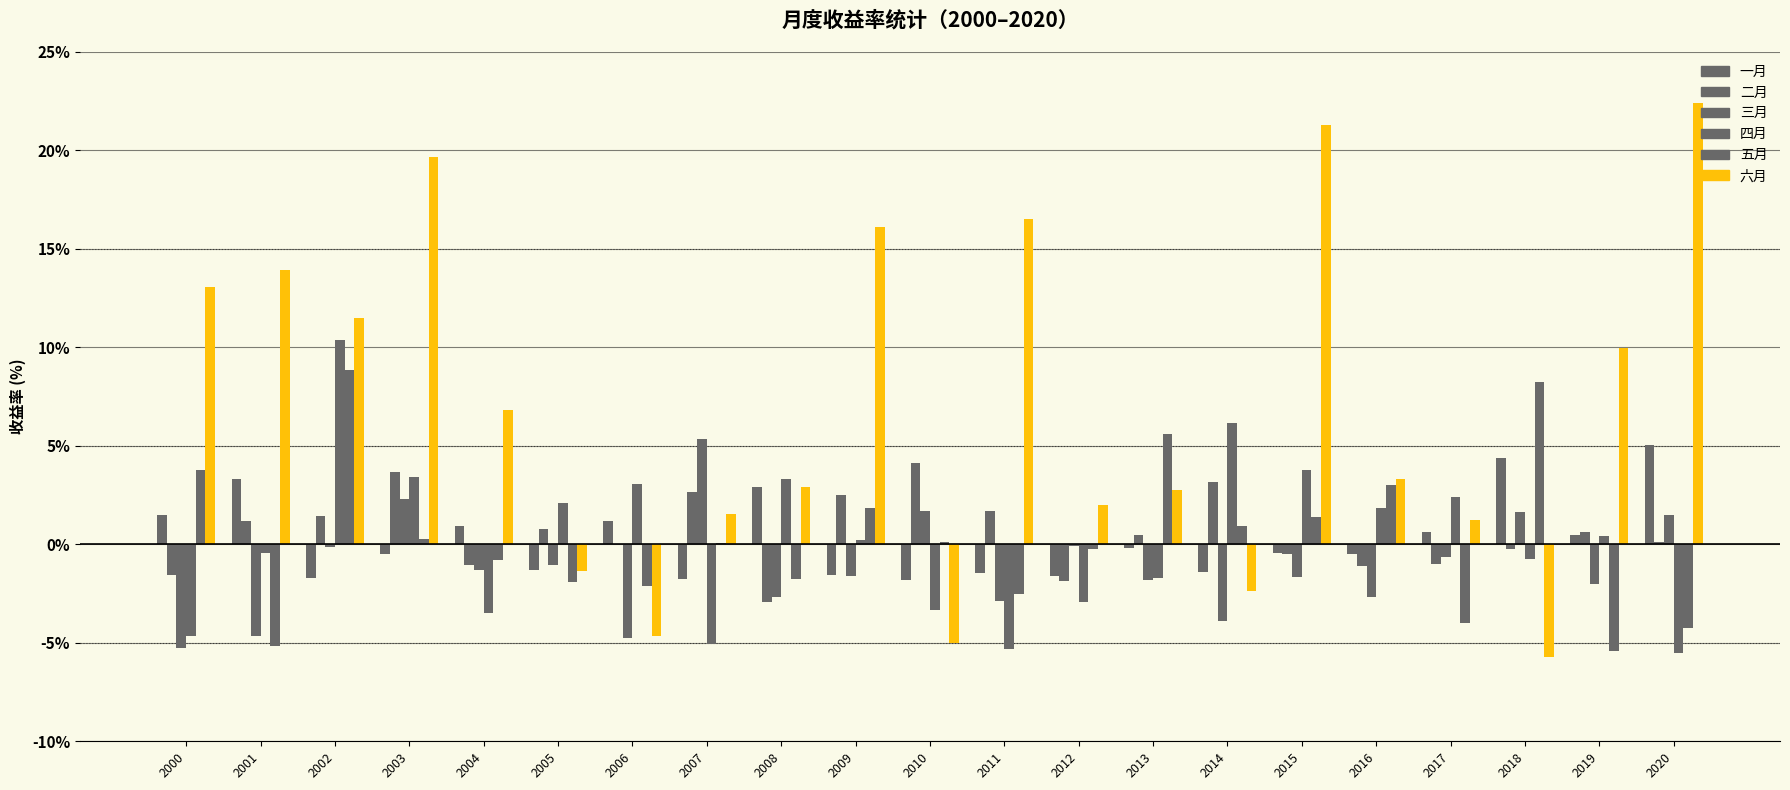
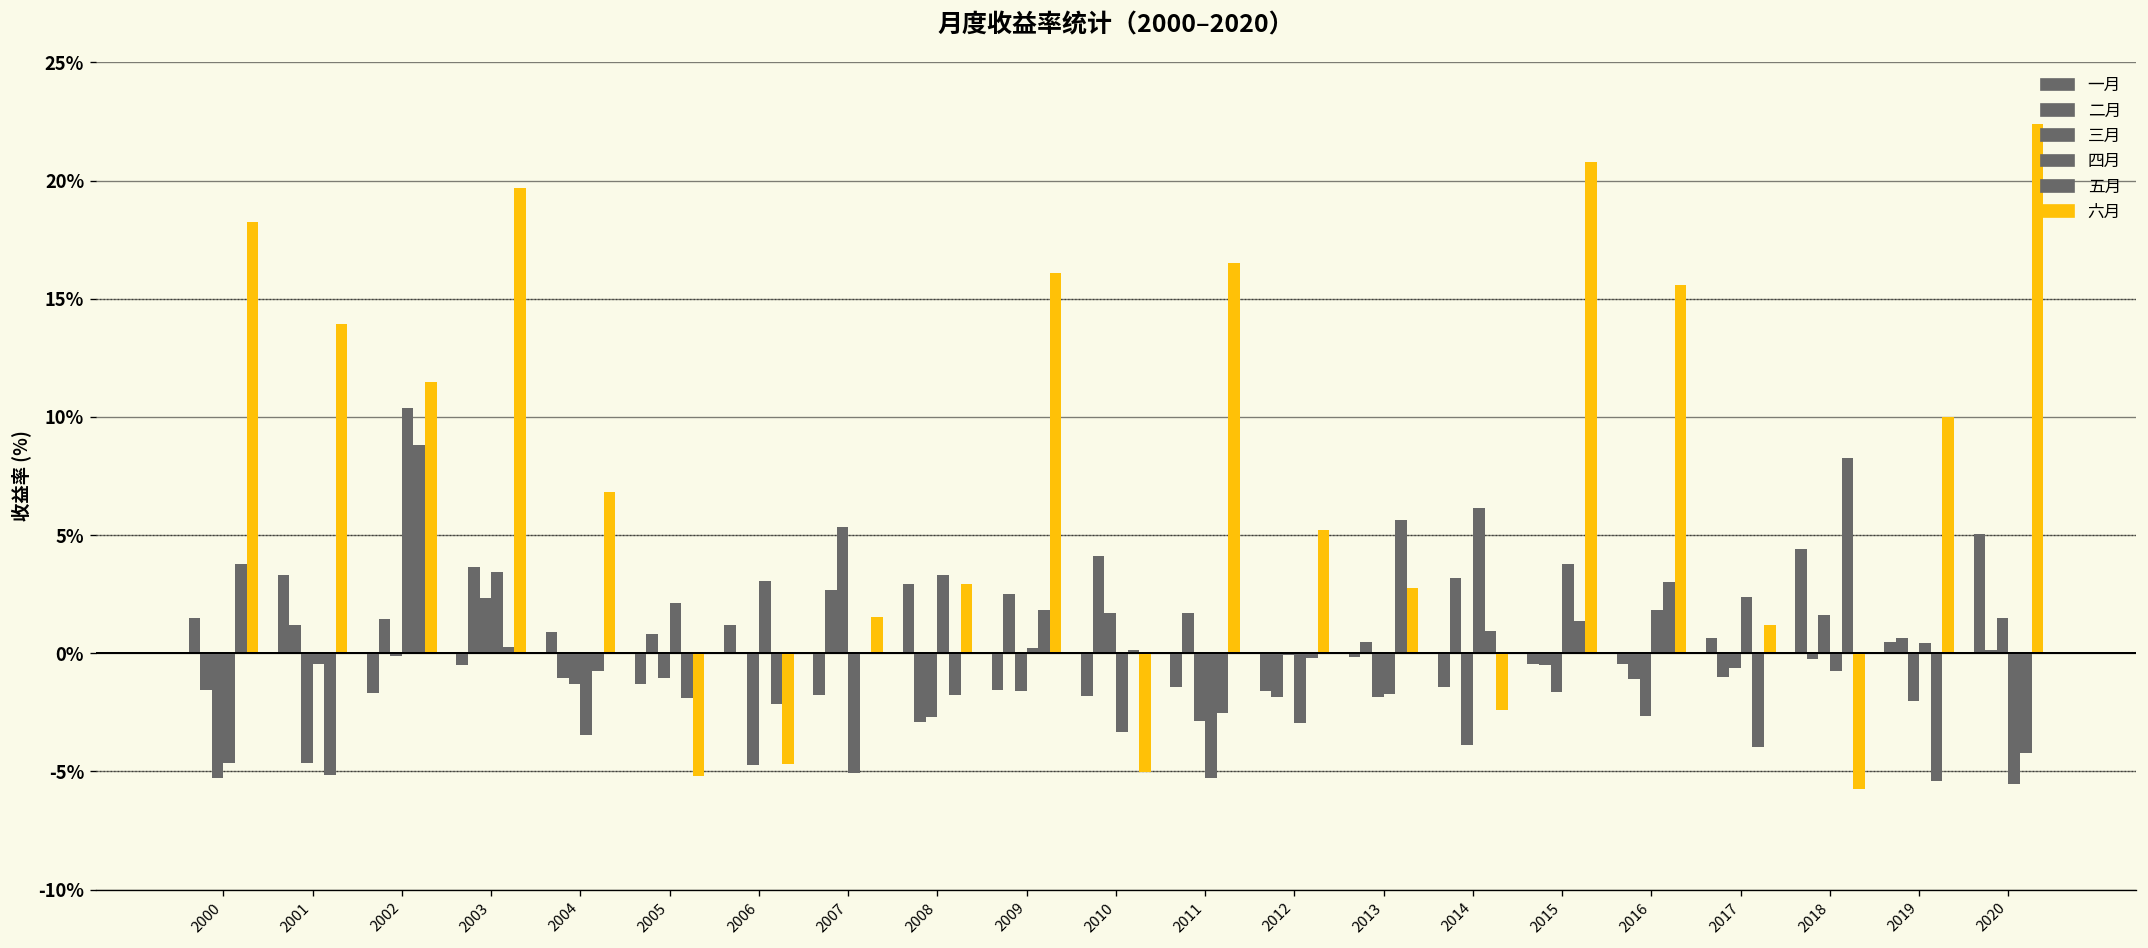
  {
    "六月": {
-     "2000": "13.1%",
+     "2000": "18.3%",
      "2001": "13.9%",
      "2002": "11.5%",
      "2003": "19.7%",
      "2004": "6.8%",
-     "2005": "-1.4%",
+     "2005": "-5.2%",
      "2006": "-4.7%",
      "2007": "1.5%",
      "2008": "2.9%",
      "2009": "16.1%",
      "2010": "-5.0%",
      "2011": "16.5%",
-     "2012": "2.0%",
+     "2012": "5.2%",
      "2013": "2.8%",
      "2014": "-2.4%",
-     "2015": "21.3%",
-     "2016": "3.3%",
+     "2015": "20.8%",
+     "2016": "15.6%",
      "2017": "1.2%",
      "2018": "-5.7%",
      "2019": "10.0%",
      "2020": "22.4%"
    }
  }
